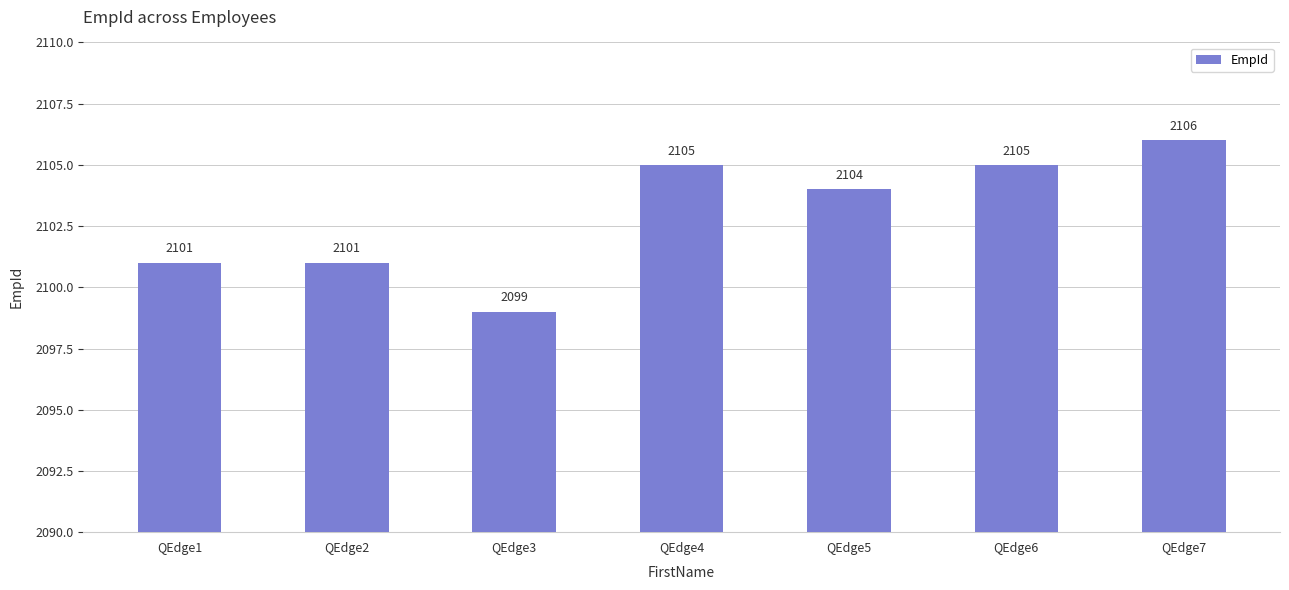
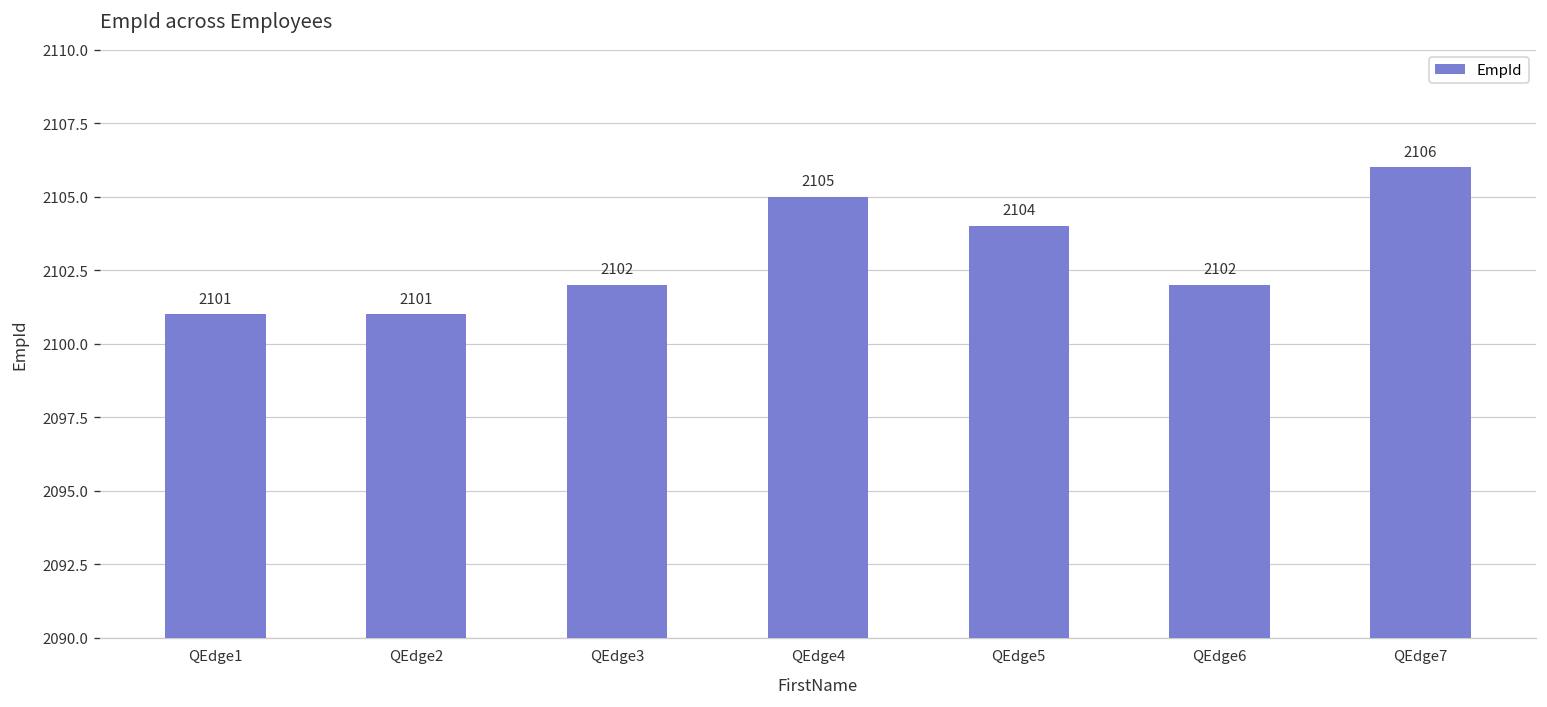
  {
    "QEdge1": 2101,
    "QEdge2": 2101,
-   "QEdge3": 2099,
+   "QEdge3": 2102,
    "QEdge4": 2105,
    "QEdge5": 2104,
-   "QEdge6": 2105,
+   "QEdge6": 2102,
    "QEdge7": 2106
  }
